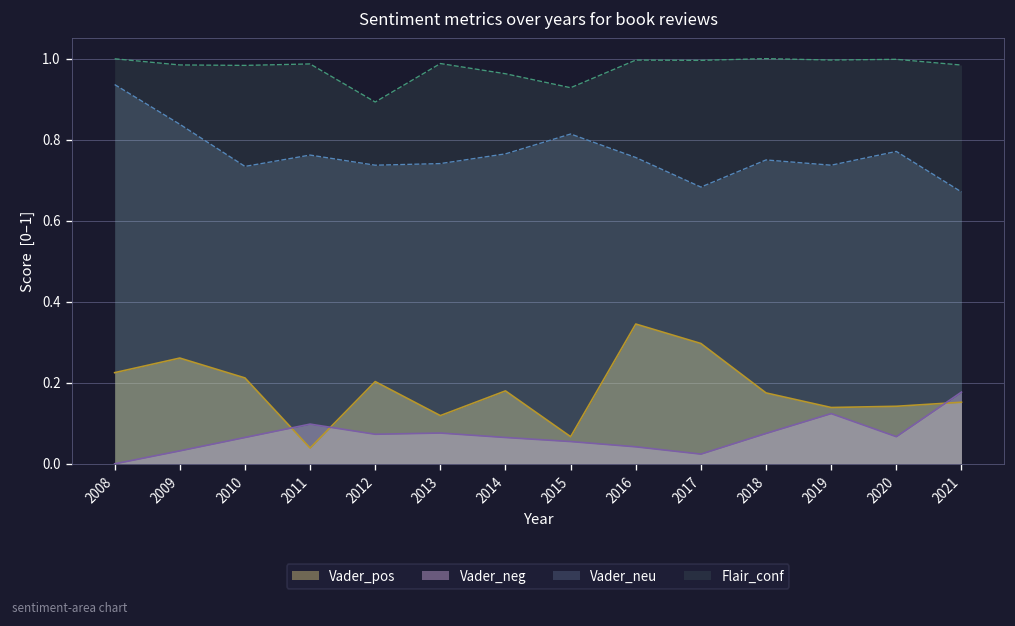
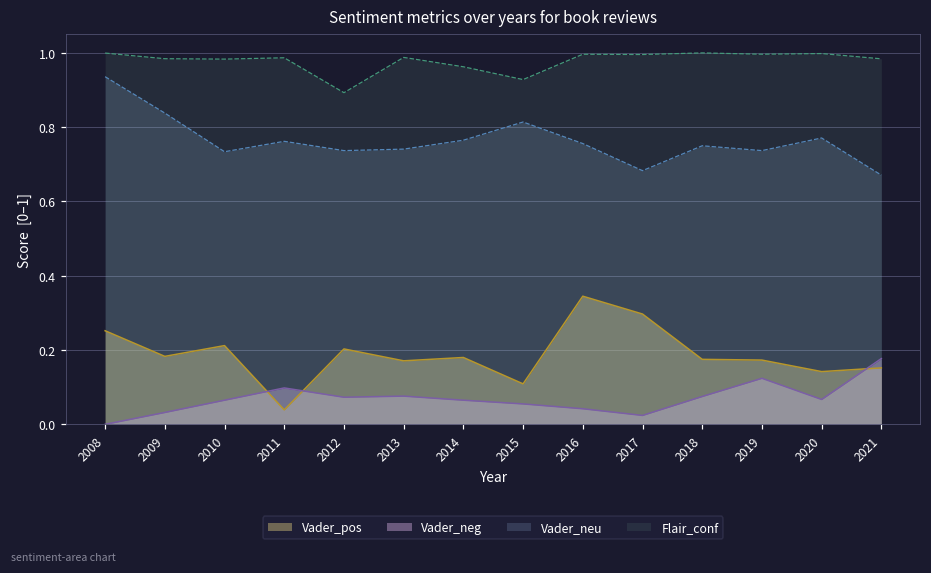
  {
    "Vader_pos": {
-     "2008": 0.23,
-     "2009": 0.26,
+     "2008": 0.25,
+     "2009": 0.18,
      "2010": 0.21,
      "2011": 0.04,
      "2012": 0.20,
-     "2013": 0.12,
+     "2013": 0.17,
      "2014": 0.18,
-     "2015": 0.07,
+     "2015": 0.11,
      "2016": 0.35,
      "2017": 0.30,
      "2018": 0.18,
-     "2019": 0.14,
+     "2019": 0.17,
      "2020": 0.14,
      "2021": 0.15
    }
  }
